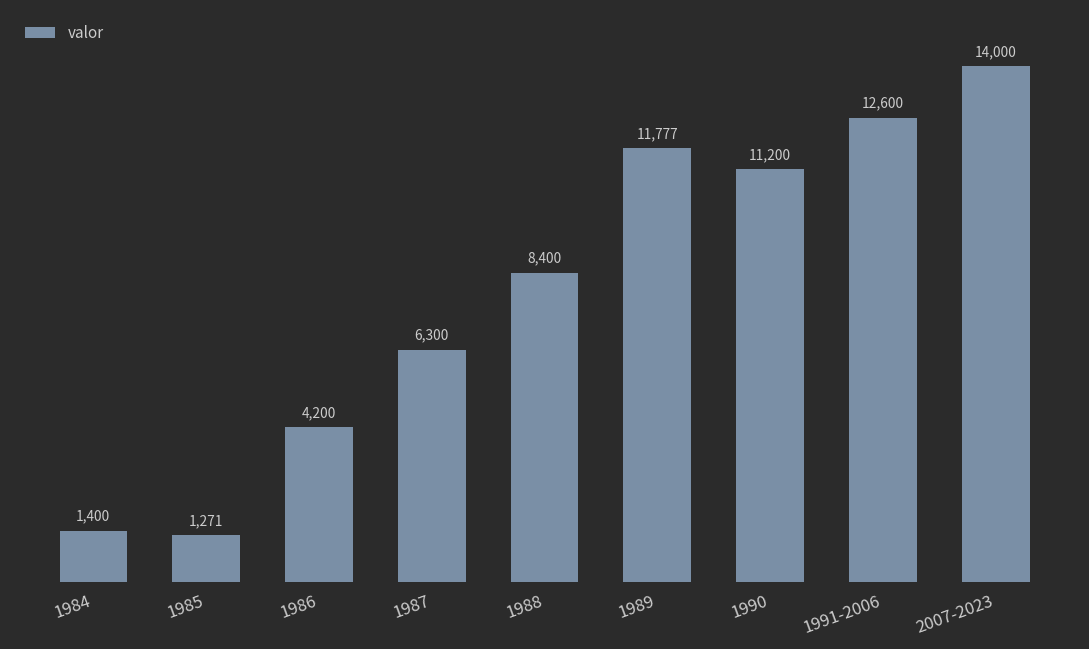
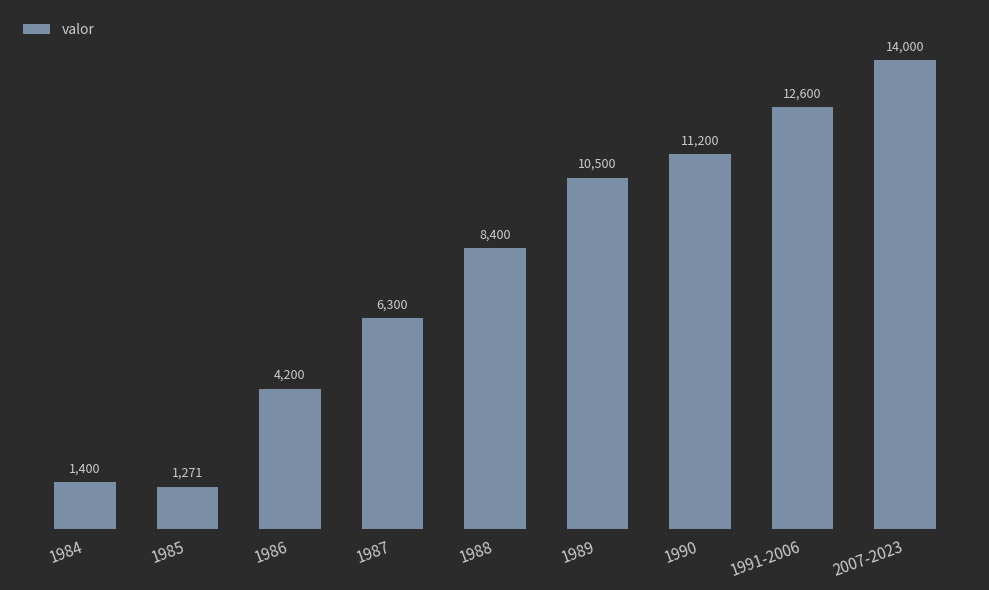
  {
    "1984": "1,400",
    "1985": "1,271",
    "1986": "4,200",
    "1987": "6,300",
    "1988": "8,400",
-   "1989": "11,777",
+   "1989": "10,500",
    "1990": "11,200",
    "1991-2006": "12,600",
    "2007-2023": "14,000"
  }
